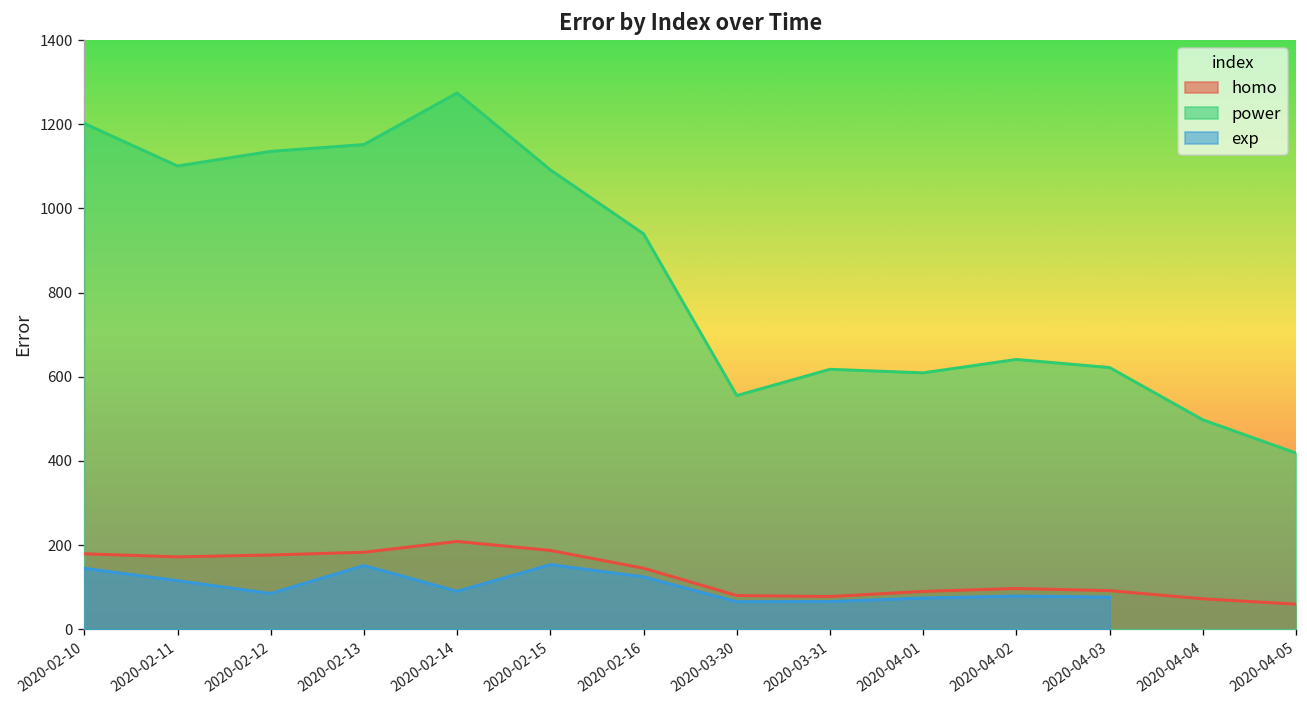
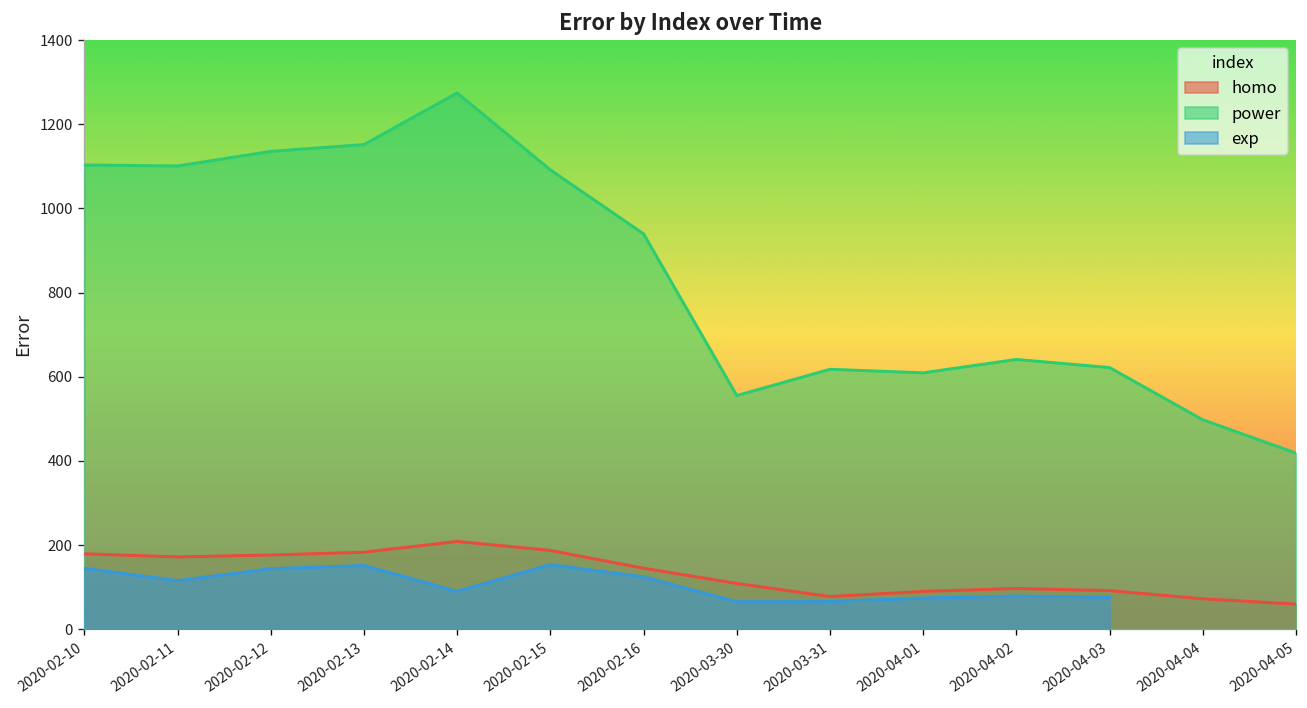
  {
    "homo": {
      "2020-02-10": 180,
      "2020-02-11": 170,
      "2020-02-12": 180,
      "2020-02-13": 180,
      "2020-02-14": 210,
      "2020-02-15": 190,
      "2020-02-16": 150,
-     "2020-03-30": 80,
+     "2020-03-30": 110,
      "2020-03-31": 80,
      "2020-04-01": 90,
      "2020-04-02": 100,
      "2020-04-03": 90,
      "2020-04-04": 70,
      "2020-04-05": 60
    },
    "power": {
-     "2020-02-10": 1200,
+     "2020-02-10": 1100,
      "2020-02-11": 1100,
      "2020-02-12": 1140,
      "2020-02-13": 1150,
      "2020-02-14": 1270,
      "2020-02-15": 1090,
      "2020-02-16": 940,
      "2020-03-30": 560,
      "2020-03-31": 620,
      "2020-04-01": 610,
      "2020-04-02": 640,
      "2020-04-03": 620,
      "2020-04-04": 500,
      "2020-04-05": 420
    },
    "exp": {
      "2020-02-10": 150,
      "2020-02-11": 120,
-     "2020-02-12": 90,
+     "2020-02-12": 140,
      "2020-02-13": 150,
      "2020-02-14": 90,
      "2020-02-15": 150,
      "2020-02-16": 120,
      "2020-03-30": 70,
      "2020-03-31": 70,
      "2020-04-01": 70,
      "2020-04-02": 80,
      "2020-04-03": 80
    }
  }
